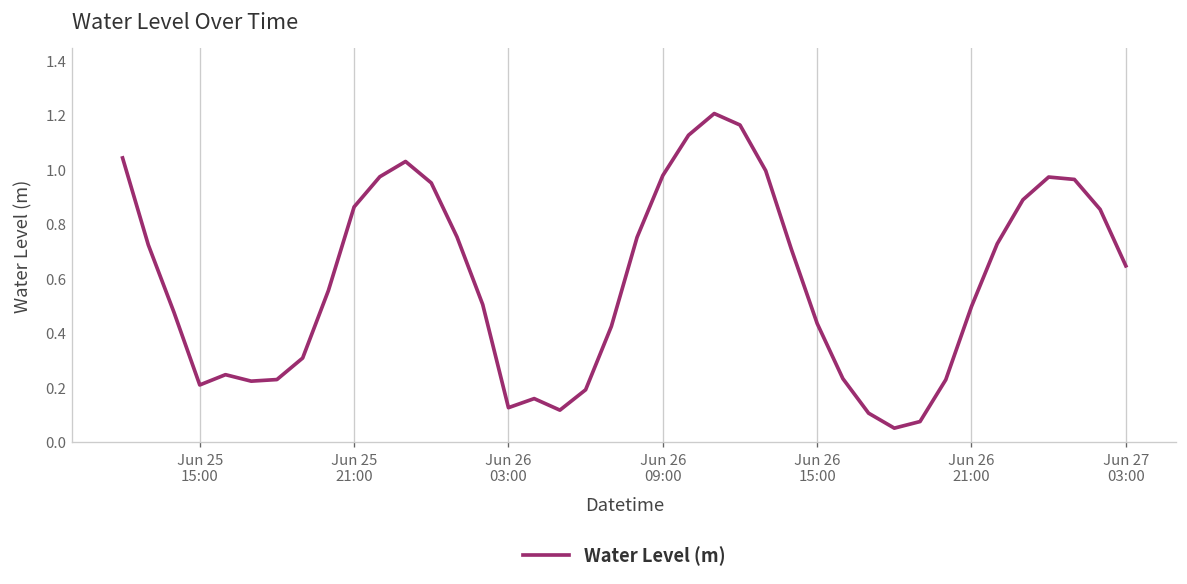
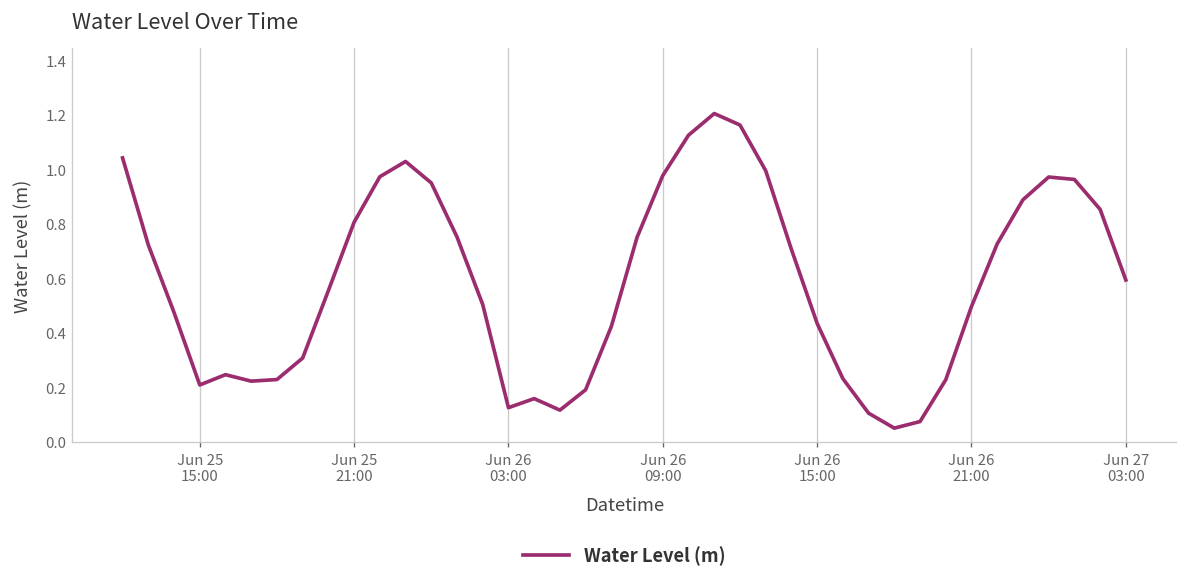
  {
    "Jun 25 15:00": 0.21,
-   "Jun 25 21:00": 0.86,
+   "Jun 25 21:00": 0.81,
    "Jun 26 03:00": 0.13,
    "Jun 26 09:00": 0.98,
    "Jun 26 15:00": 0.44,
    "Jun 26 21:00": 0.50,
-   "Jun 27 03:00": 0.65
+   "Jun 27 03:00": 0.59
  }
